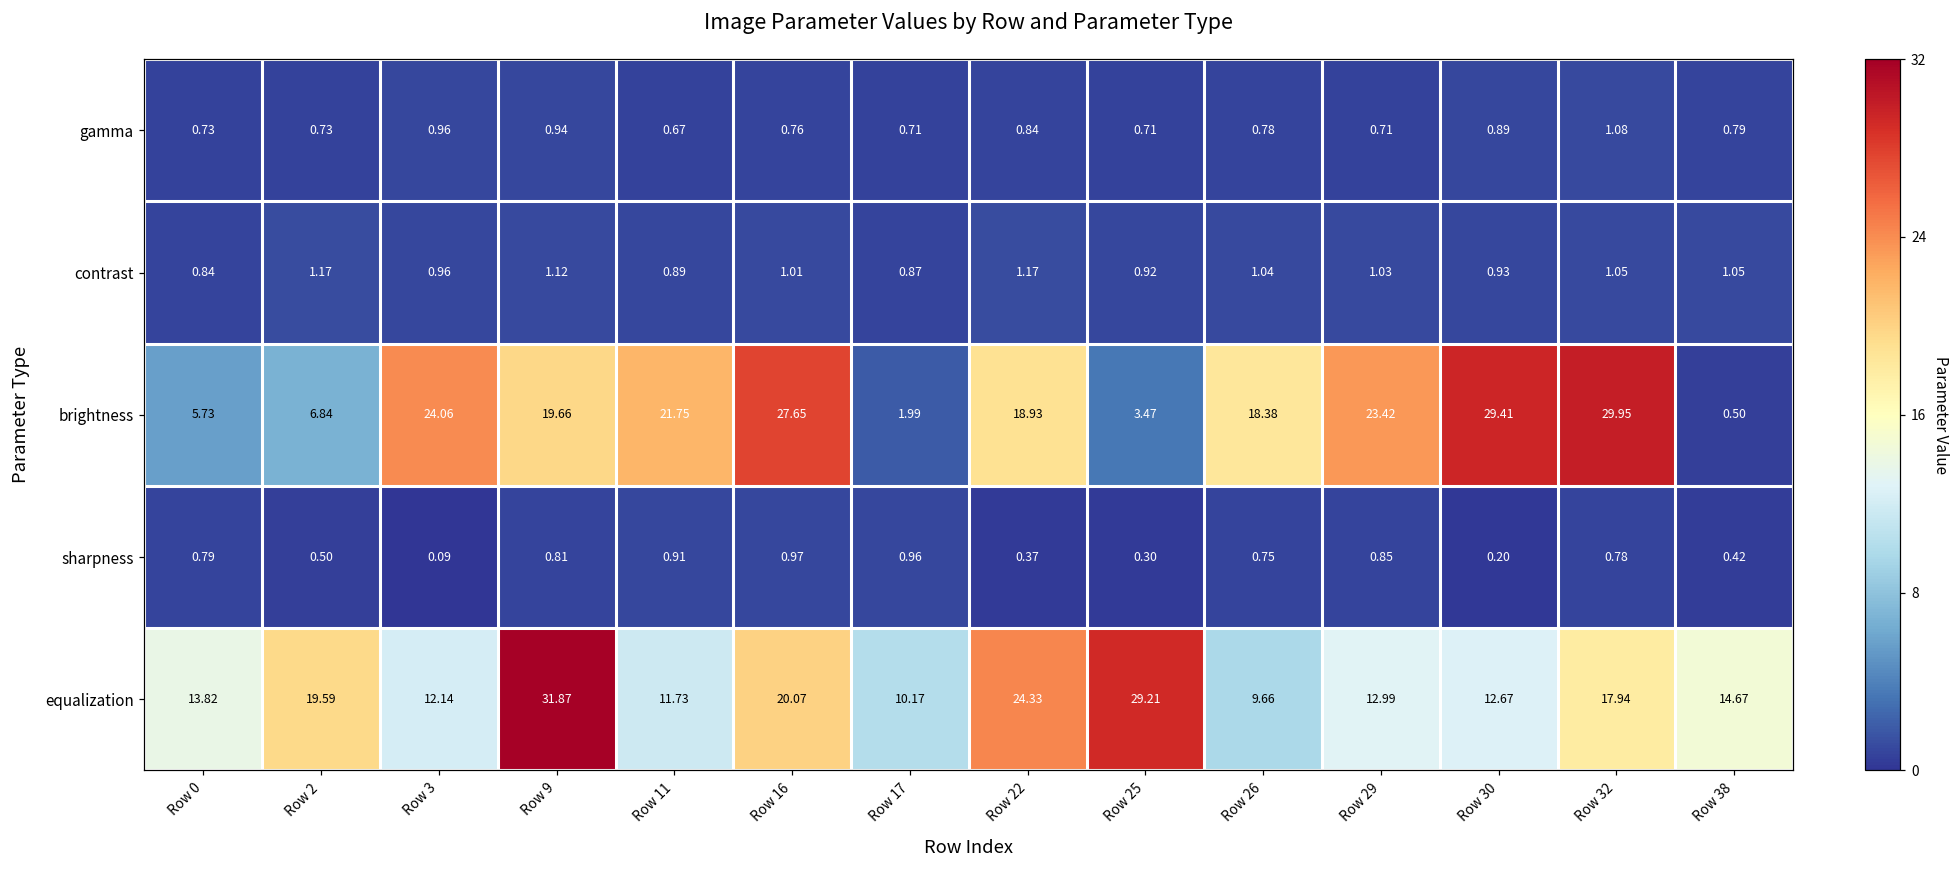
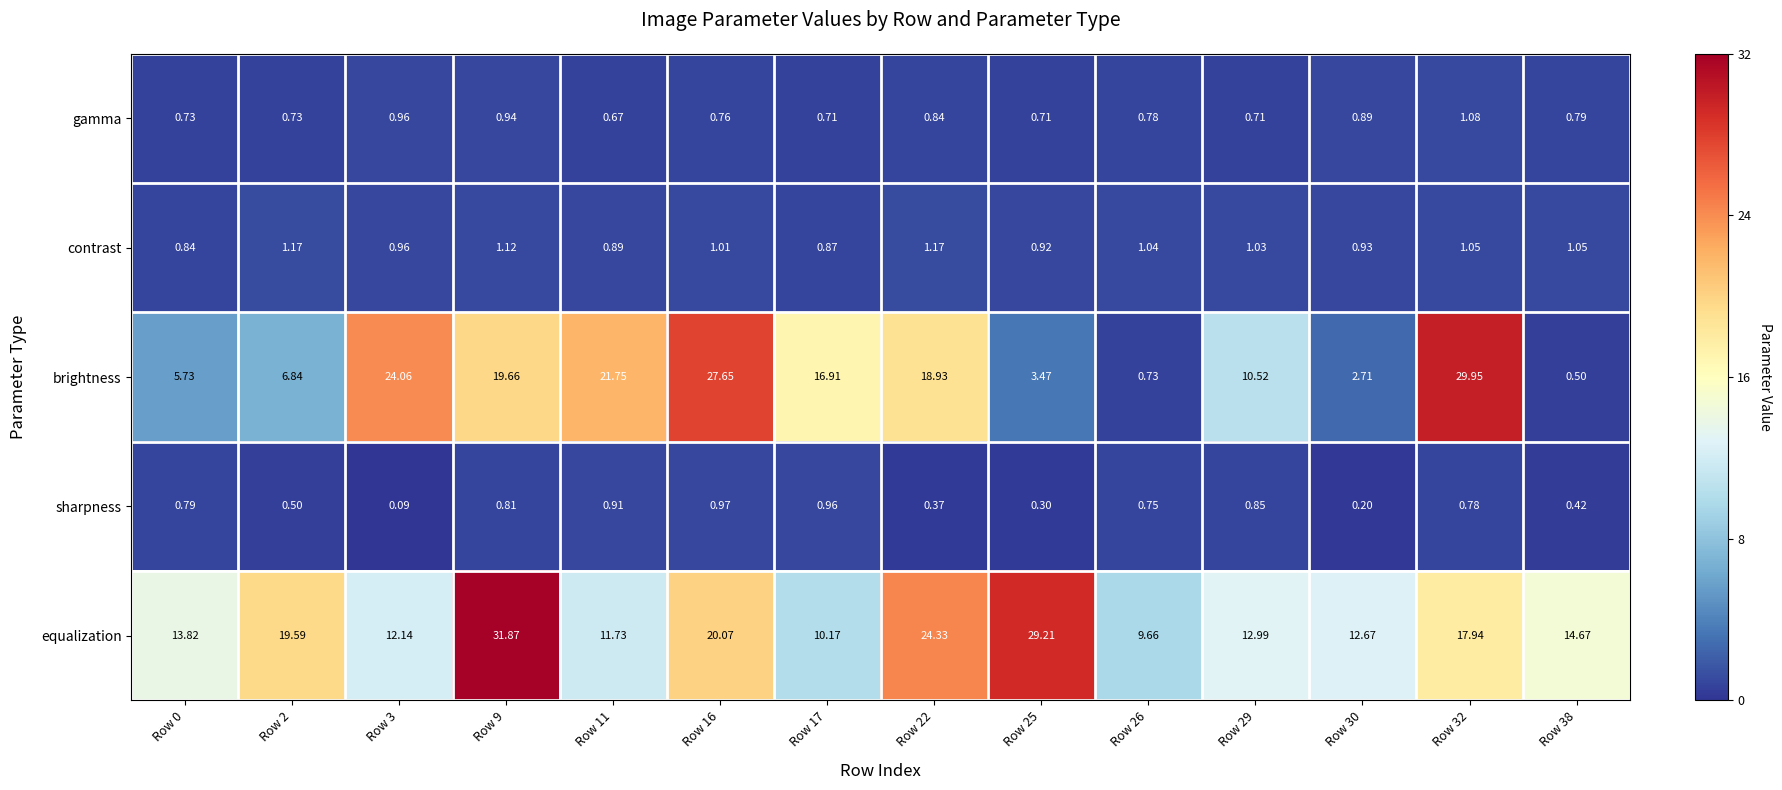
  {
    "gamma": {
      "Row 0": 0.73,
      "Row 2": 0.73,
      "Row 3": 0.96,
      "Row 9": 0.94,
      "Row 11": 0.67,
      "Row 16": 0.76,
      "Row 17": 0.71,
      "Row 22": 0.84,
      "Row 25": 0.71,
      "Row 26": 0.78,
      "Row 29": 0.71,
      "Row 30": 0.89,
      "Row 32": 1.08,
      "Row 38": 0.79
    },
    "contrast": {
      "Row 0": 0.84,
      "Row 2": 1.17,
      "Row 3": 0.96,
      "Row 9": 1.12,
      "Row 11": 0.89,
      "Row 16": 1.01,
      "Row 17": 0.87,
      "Row 22": 1.17,
      "Row 25": 0.92,
      "Row 26": 1.04,
      "Row 29": 1.03,
      "Row 30": 0.93,
      "Row 32": 1.05,
      "Row 38": 1.05
    },
    "brightness": {
      "Row 0": 5.73,
      "Row 2": 6.84,
      "Row 3": 24.06,
      "Row 9": 19.66,
      "Row 11": 21.75,
      "Row 16": 27.65,
-     "Row 17": 1.99,
+     "Row 17": 16.91,
      "Row 22": 18.93,
      "Row 25": 3.47,
-     "Row 26": 18.38,
-     "Row 29": 23.42,
-     "Row 30": 29.41,
+     "Row 26": 0.73,
+     "Row 29": 10.52,
+     "Row 30": 2.71,
      "Row 32": 29.95,
      "Row 38": 0.50
    },
    "sharpness": {
      "Row 0": 0.79,
      "Row 2": 0.50,
      "Row 3": 0.09,
      "Row 9": 0.81,
      "Row 11": 0.91,
      "Row 16": 0.97,
      "Row 17": 0.96,
      "Row 22": 0.37,
      "Row 25": 0.30,
      "Row 26": 0.75,
      "Row 29": 0.85,
      "Row 30": 0.20,
      "Row 32": 0.78,
      "Row 38": 0.42
    },
    "equalization": {
      "Row 0": 13.82,
      "Row 2": 19.59,
      "Row 3": 12.14,
      "Row 9": 31.87,
      "Row 11": 11.73,
      "Row 16": 20.07,
      "Row 17": 10.17,
      "Row 22": 24.33,
      "Row 25": 29.21,
      "Row 26": 9.66,
      "Row 29": 12.99,
      "Row 30": 12.67,
      "Row 32": 17.94,
      "Row 38": 14.67
    }
  }
